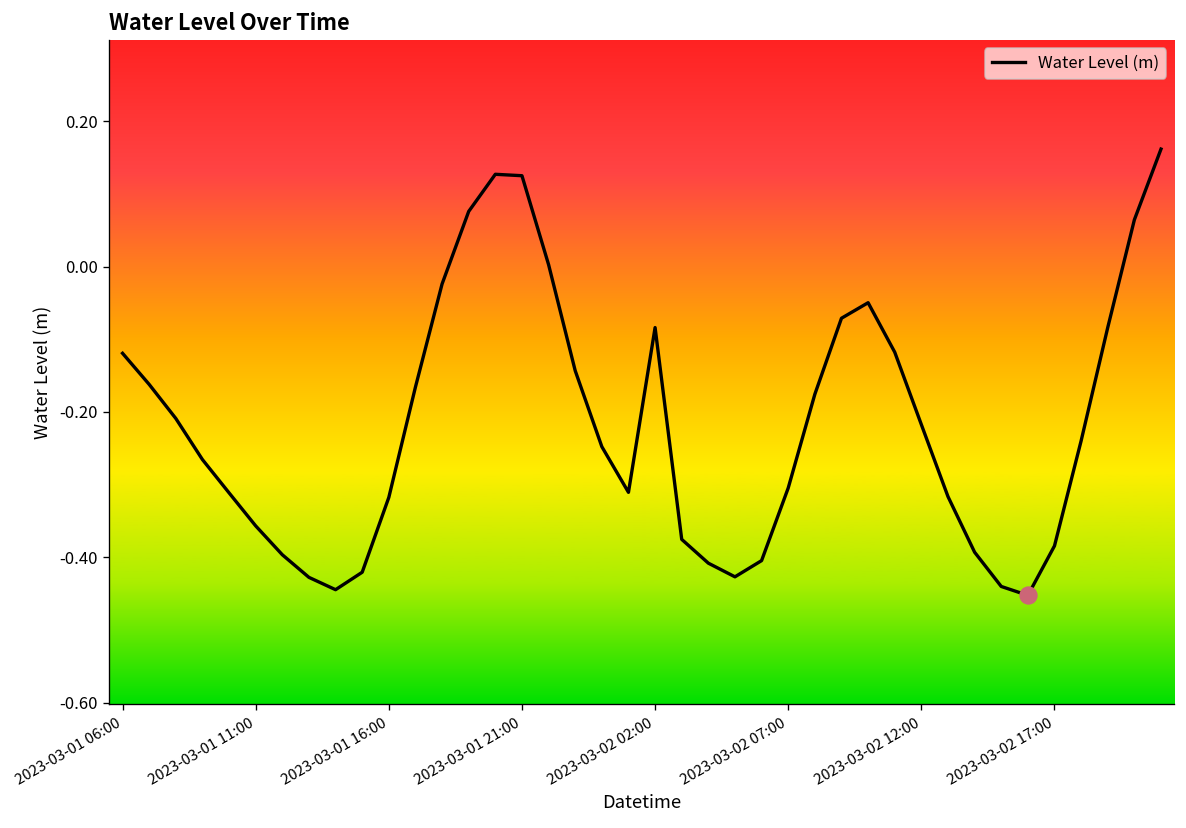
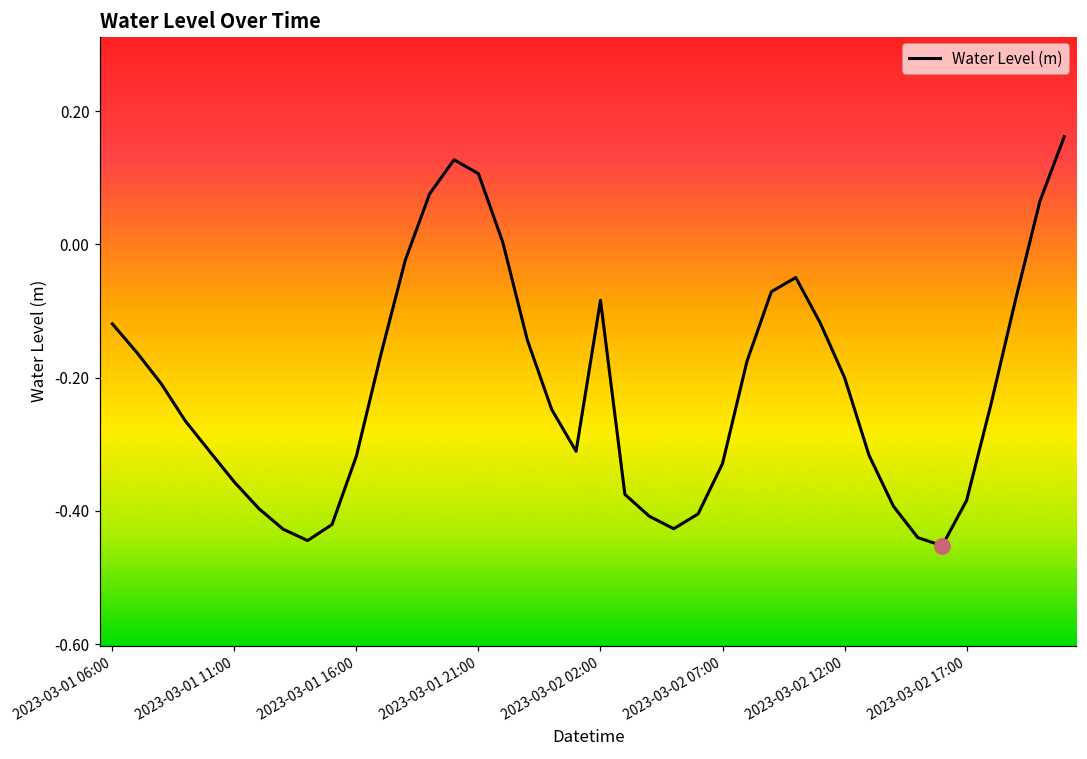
  {
    "Water Level (m)": {
      "2023-03-01 06:00": -0.12,
      "2023-03-01 11:00": -0.36,
      "2023-03-01 16:00": -0.32,
-     "2023-03-01 21:00": 0.12,
+     "2023-03-01 21:00": 0.11,
      "2023-03-02 02:00": -0.08,
-     "2023-03-02 07:00": -0.30,
-     "2023-03-02 12:00": -0.22,
+     "2023-03-02 07:00": -0.33,
+     "2023-03-02 12:00": -0.20,
      "2023-03-02 17:00": -0.38
    }
  }
